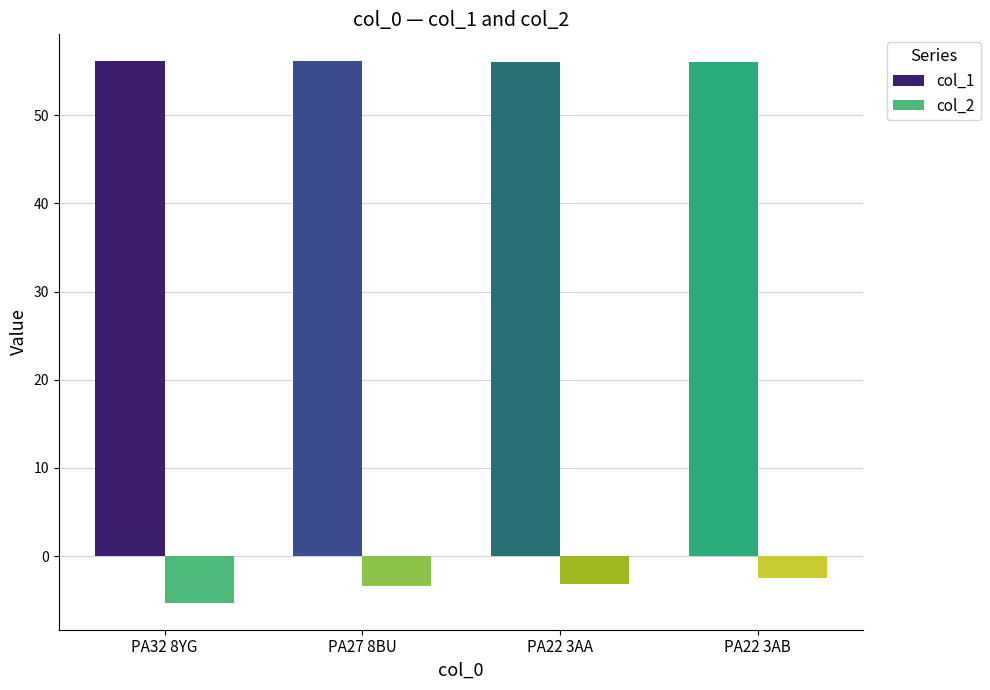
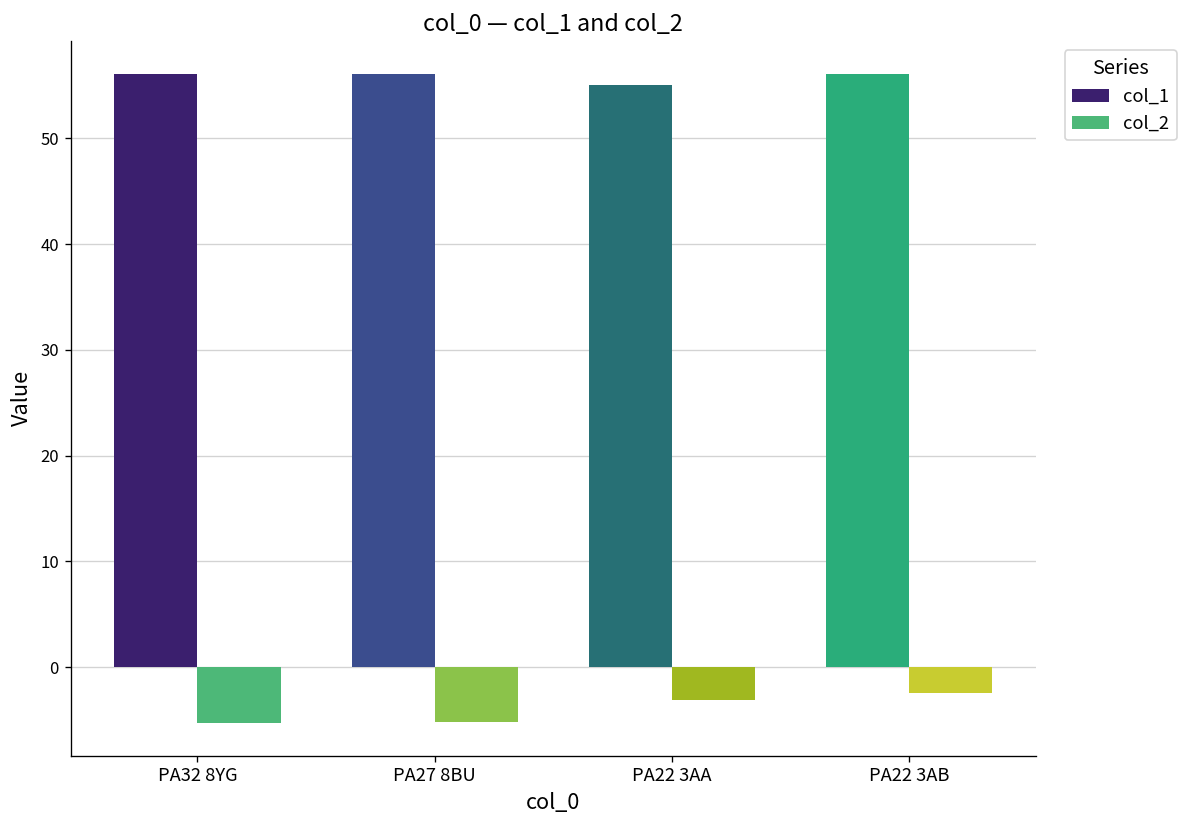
  {
    "col_1": {
      "PA32 8YG": 56,
      "PA27 8BU": 56,
-     "PA22 3AA": 56,
+     "PA22 3AA": 55,
      "PA22 3AB": 56
    },
    "col_2": {
      "PA32 8YG": -5,
-     "PA27 8BU": -3,
+     "PA27 8BU": -5,
      "PA22 3AA": -3,
      "PA22 3AB": -2
    }
  }
